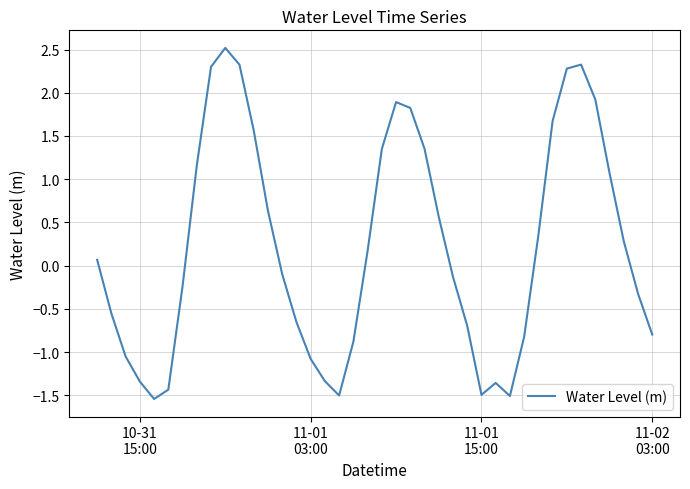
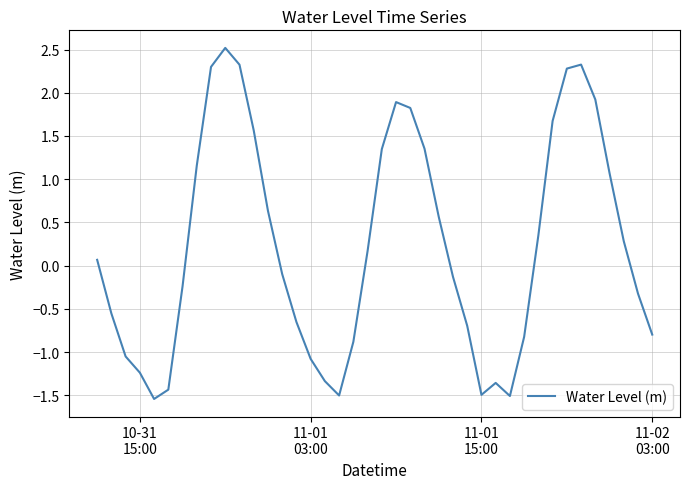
  {
-   "10-31 15:00": -1.3,
+   "10-31 15:00": -1.2,
    "11-01 03:00": -1.1,
    "11-01 15:00": -1.5,
    "11-02 03:00": -0.8
  }
